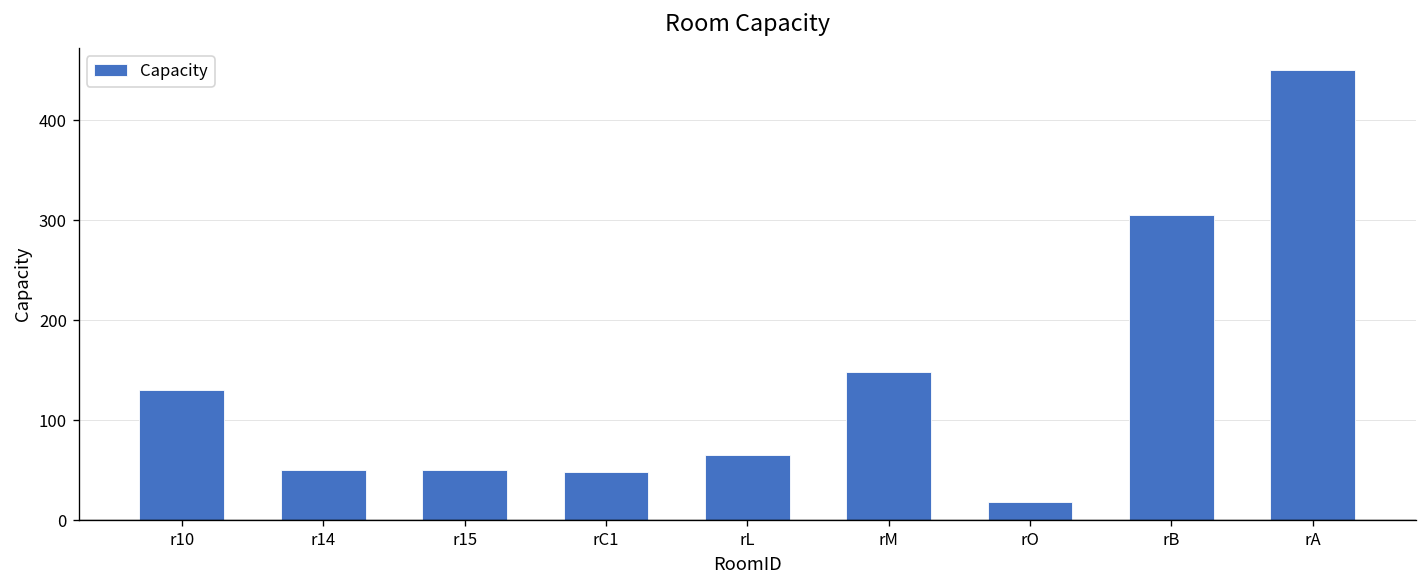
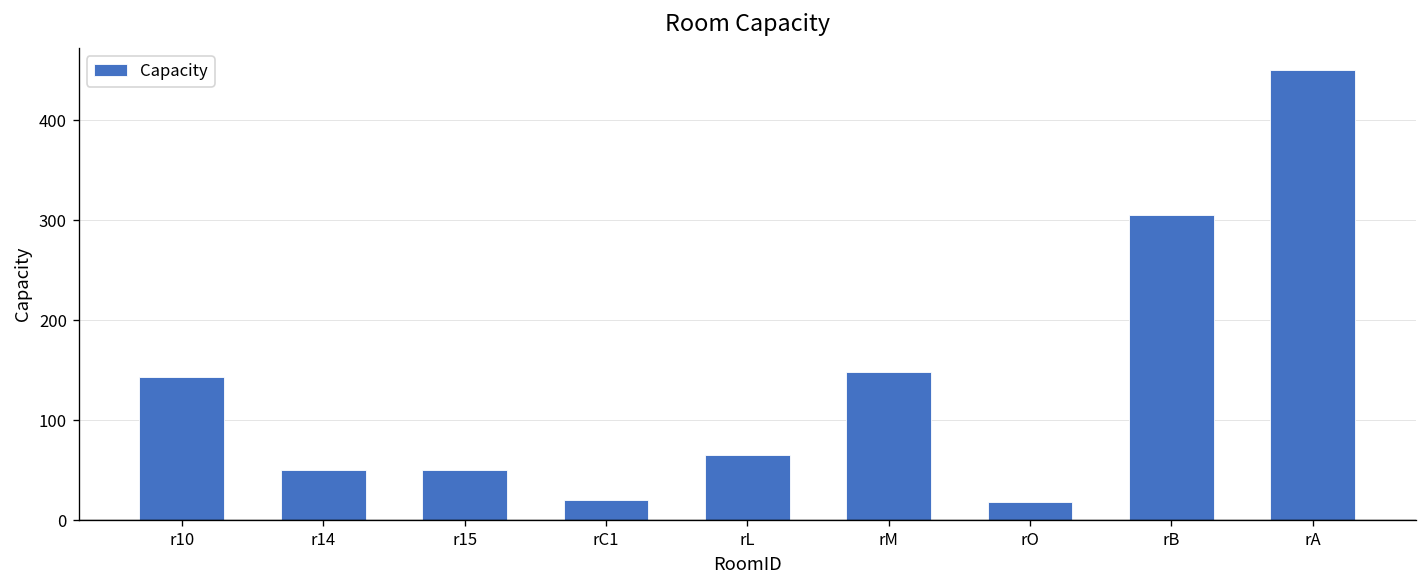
  {
-   "r10": 130,
+   "r10": 140,
    "r14": 50,
    "r15": 50,
-   "rC1": 50,
+   "rC1": 20,
    "rL": 70,
    "rM": 150,
    "rO": 20,
    "rB": 310,
    "rA": 450
  }
